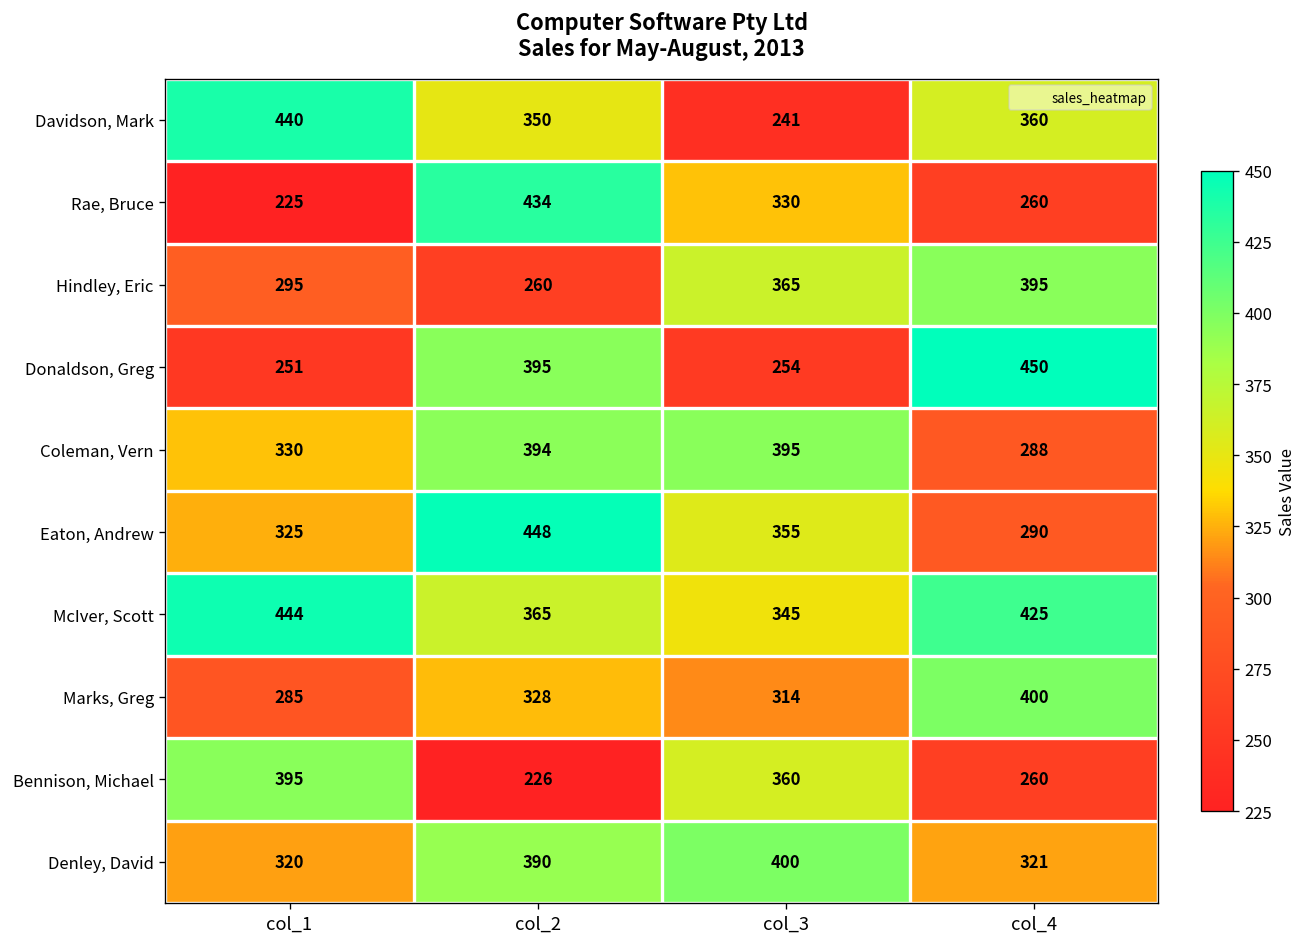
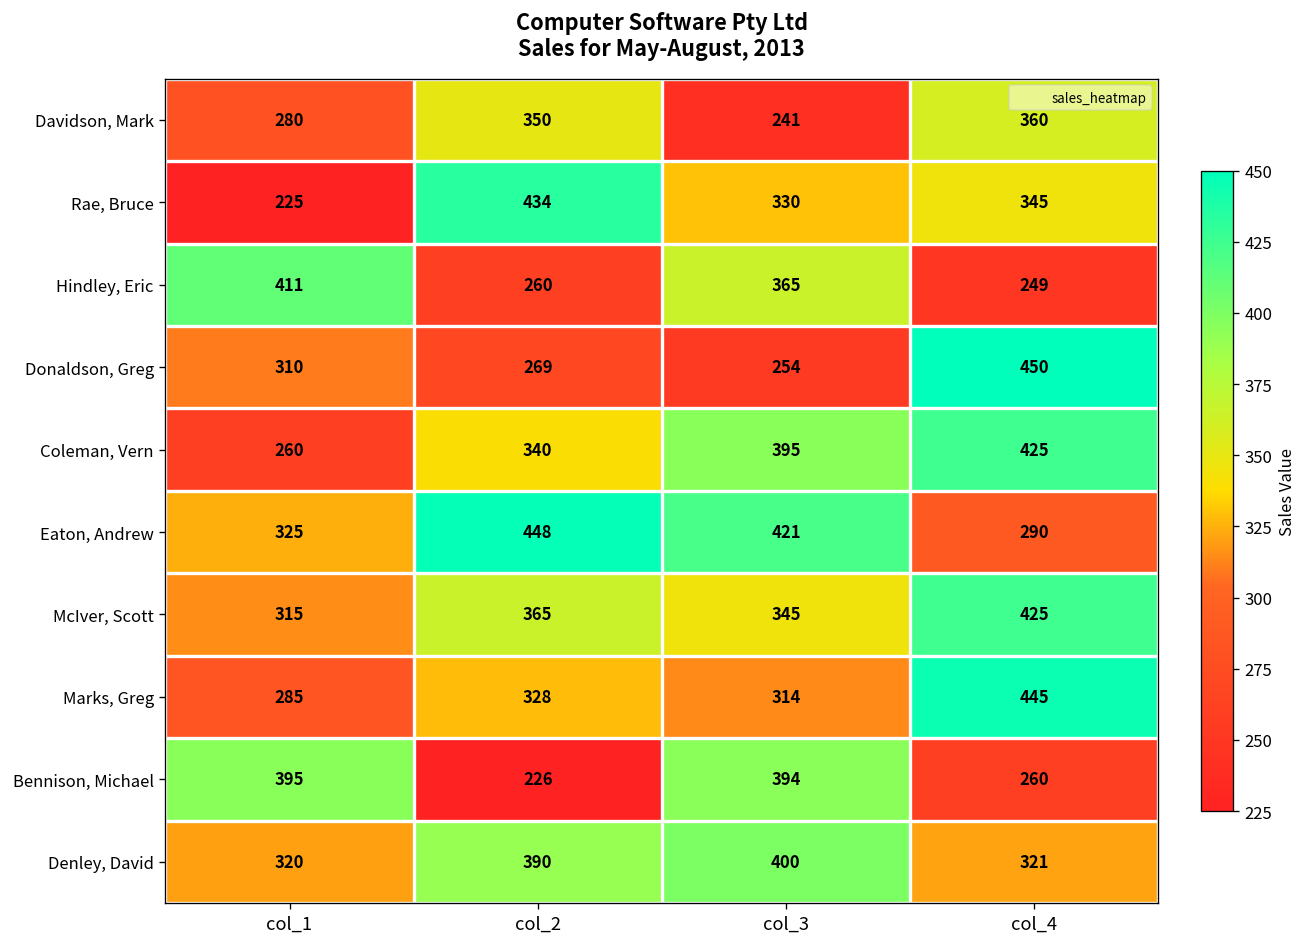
  {
    "Davidson, Mark": {
-     "col_1": 440,
+     "col_1": 280,
      "col_2": 350,
      "col_3": 241,
      "col_4": 360
    },
    "Rae, Bruce": {
      "col_1": 225,
      "col_2": 434,
      "col_3": 330,
-     "col_4": 260
+     "col_4": 345
    },
    "Hindley, Eric": {
-     "col_1": 295,
+     "col_1": 411,
      "col_2": 260,
      "col_3": 365,
-     "col_4": 395
+     "col_4": 249
    },
    "Donaldson, Greg": {
-     "col_1": 251,
-     "col_2": 395,
+     "col_1": 310,
+     "col_2": 269,
      "col_3": 254,
      "col_4": 450
    },
    "Coleman, Vern": {
-     "col_1": 330,
-     "col_2": 394,
+     "col_1": 260,
+     "col_2": 340,
      "col_3": 395,
-     "col_4": 288
+     "col_4": 425
    },
    "Eaton, Andrew": {
      "col_1": 325,
      "col_2": 448,
-     "col_3": 355,
+     "col_3": 421,
      "col_4": 290
    },
    "McIver, Scott": {
-     "col_1": 444,
+     "col_1": 315,
      "col_2": 365,
      "col_3": 345,
      "col_4": 425
    },
    "Marks, Greg": {
      "col_1": 285,
      "col_2": 328,
      "col_3": 314,
-     "col_4": 400
+     "col_4": 445
    },
    "Bennison, Michael": {
      "col_1": 395,
      "col_2": 226,
-     "col_3": 360,
+     "col_3": 394,
      "col_4": 260
    },
    "Denley, David": {
      "col_1": 320,
      "col_2": 390,
      "col_3": 400,
      "col_4": 321
    }
  }
